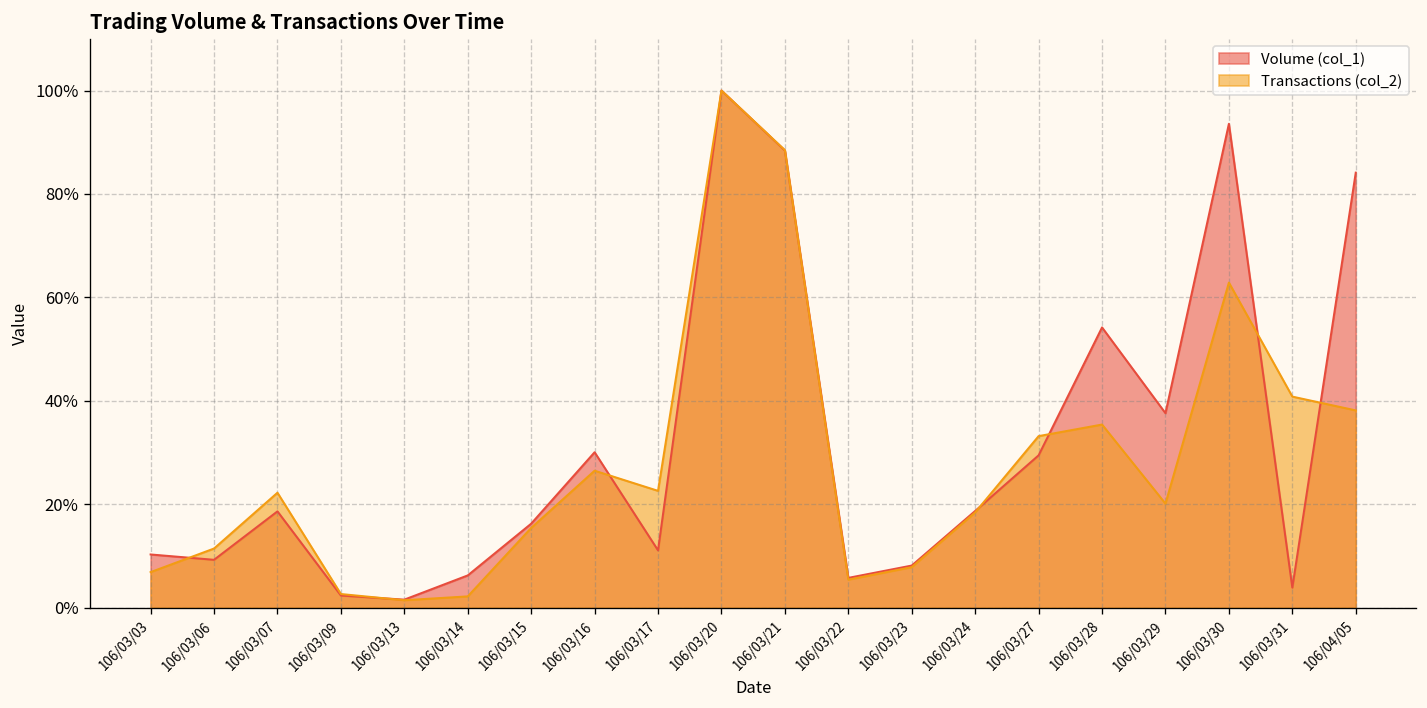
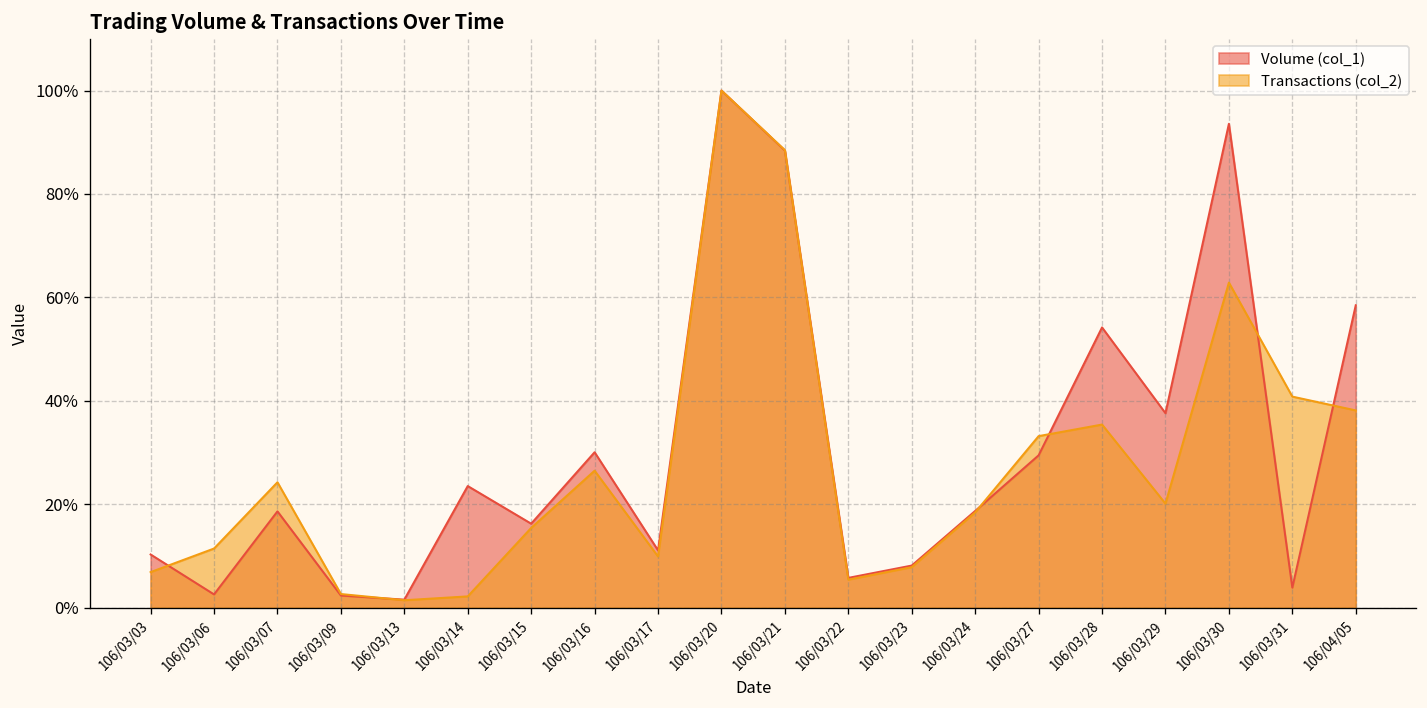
  {
    "Volume (col_1)": {
      "106/03/03": "10%",
-     "106/03/06": "9%",
+     "106/03/06": "3%",
      "106/03/07": "19%",
-     "106/03/14": "6%",
+     "106/03/14": "24%",
      "106/03/15": "16%",
      "106/03/16": "30%",
      "106/03/17": "11%",
      "106/03/27": "29%",
      "106/03/28": "54%",
      "106/03/29": "38%",
      "106/03/30": "94%",
      "106/03/31": "4%",
-     "106/04/05": "84%"
+     "106/04/05": "58%"
    },
    "Transactions (col_2)": {
      "106/03/03": "7%",
      "106/03/06": "11%",
-     "106/03/07": "22%",
+     "106/03/07": "24%",
      "106/03/14": "2%",
      "106/03/15": "15%",
      "106/03/16": "27%",
-     "106/03/17": "23%",
+     "106/03/17": "10%",
      "106/03/27": "33%",
      "106/03/28": "35%",
      "106/03/29": "20%",
      "106/03/30": "63%",
      "106/03/31": "41%",
      "106/04/05": "38%"
    }
  }
